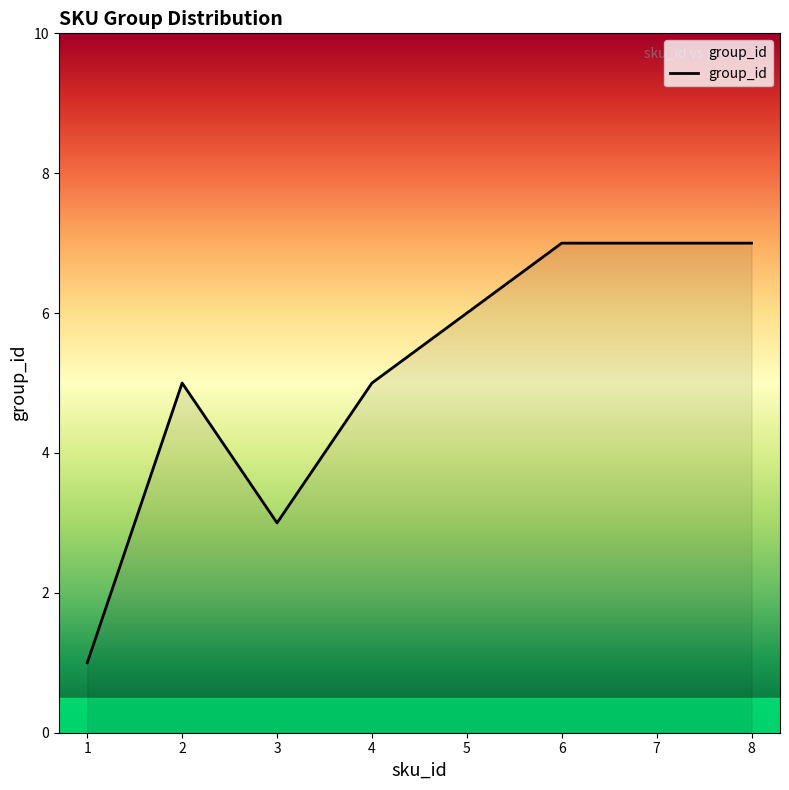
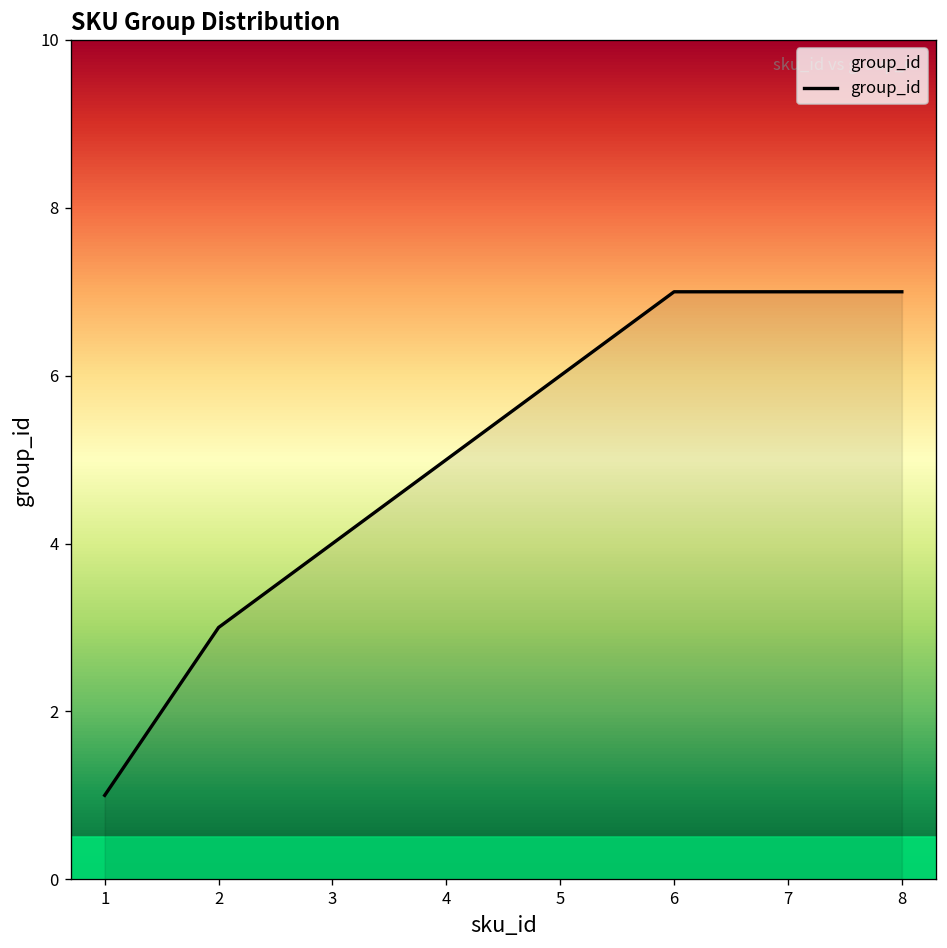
  {
    "1": 1,
-   "2": 5,
-   "3": 3,
+   "2": 3,
+   "3": 4,
    "4": 5,
    "5": 6,
    "6": 7,
    "7": 7,
    "8": 7
  }
